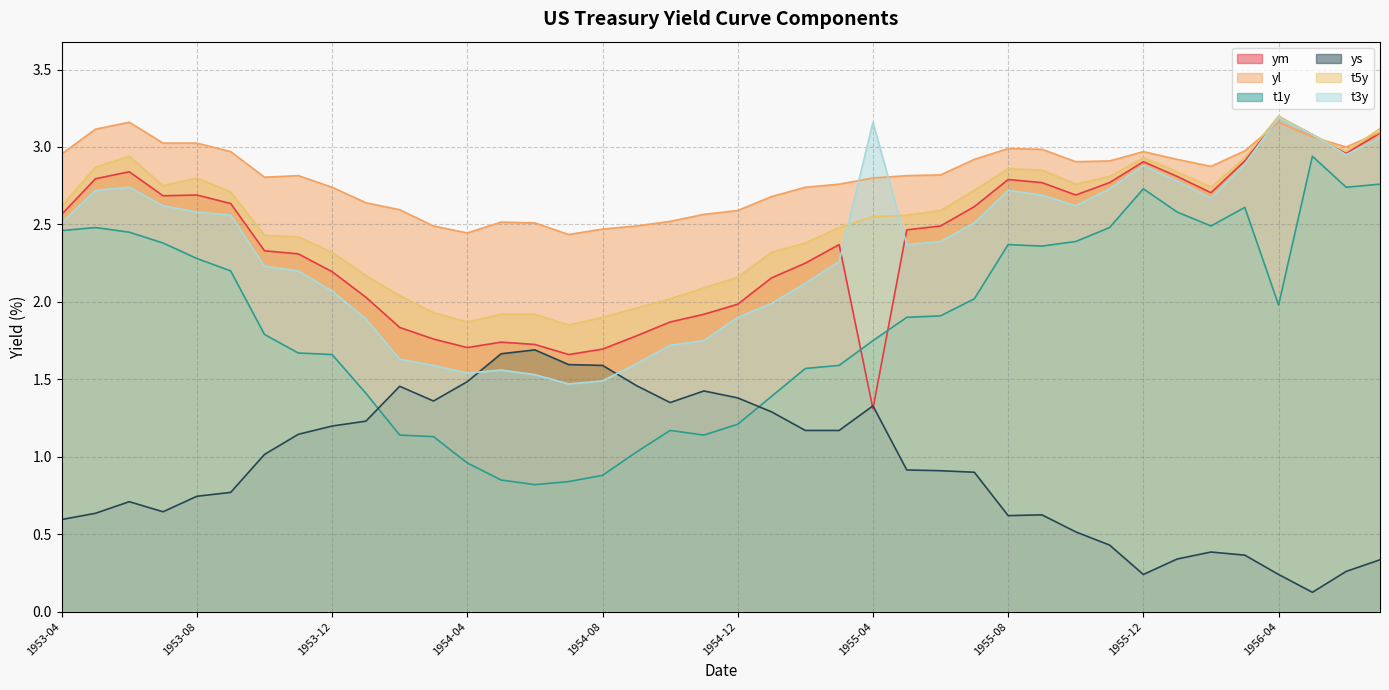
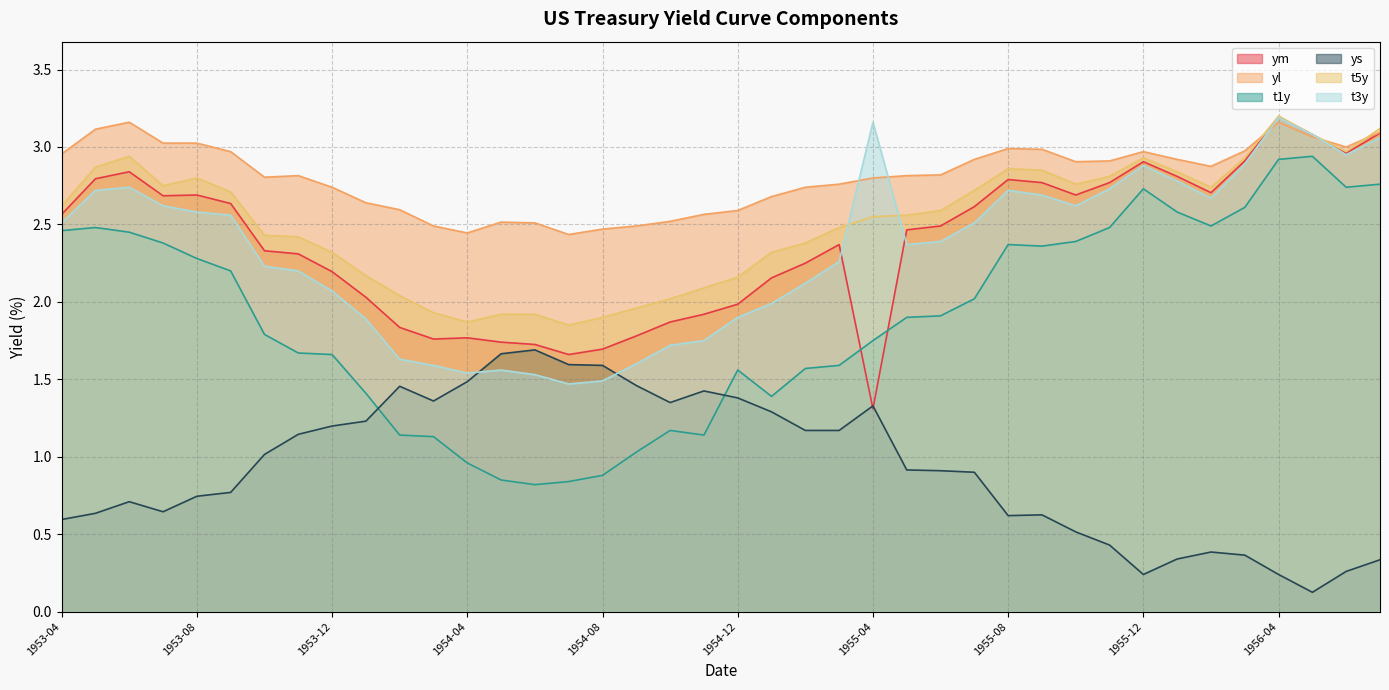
  {
    "ym": {
      "1953-04": 2.57,
      "1953-08": 2.69,
      "1953-12": 2.20,
-     "1954-04": 1.71,
+     "1954-04": 1.77,
      "1954-08": 1.69,
      "1954-12": 1.99,
      "1955-04": 1.31,
      "1955-08": 2.79,
      "1955-12": 2.91
    },
    "t1y": {
      "1953-04": 2.46,
      "1953-08": 2.28,
      "1953-12": 1.66,
      "1954-04": 0.96,
      "1954-08": 0.88,
-     "1954-12": 1.21,
+     "1954-12": 1.56,
      "1955-04": 1.75,
      "1955-08": 2.37,
      "1955-12": 2.73,
-     "1956-04": 1.98
+     "1956-04": 2.92
    },
    "ys": {
      "1953-04": 0.60,
      "1953-08": 0.75,
      "1953-12": 1.20,
      "1954-04": 1.49,
      "1954-08": 1.59,
      "1954-12": 1.38,
      "1955-04": 1.33,
      "1955-08": 0.62,
      "1955-12": 0.24,
      "1956-04": 0.24
    },
    "t3y": {
      "1953-04": 2.51,
      "1953-08": 2.58,
      "1953-12": 2.07,
      "1954-04": 1.54,
      "1954-08": 1.49,
      "1954-12": 1.90,
      "1955-04": 3.16,
      "1955-08": 2.72,
      "1955-12": 2.88
    }
  }
